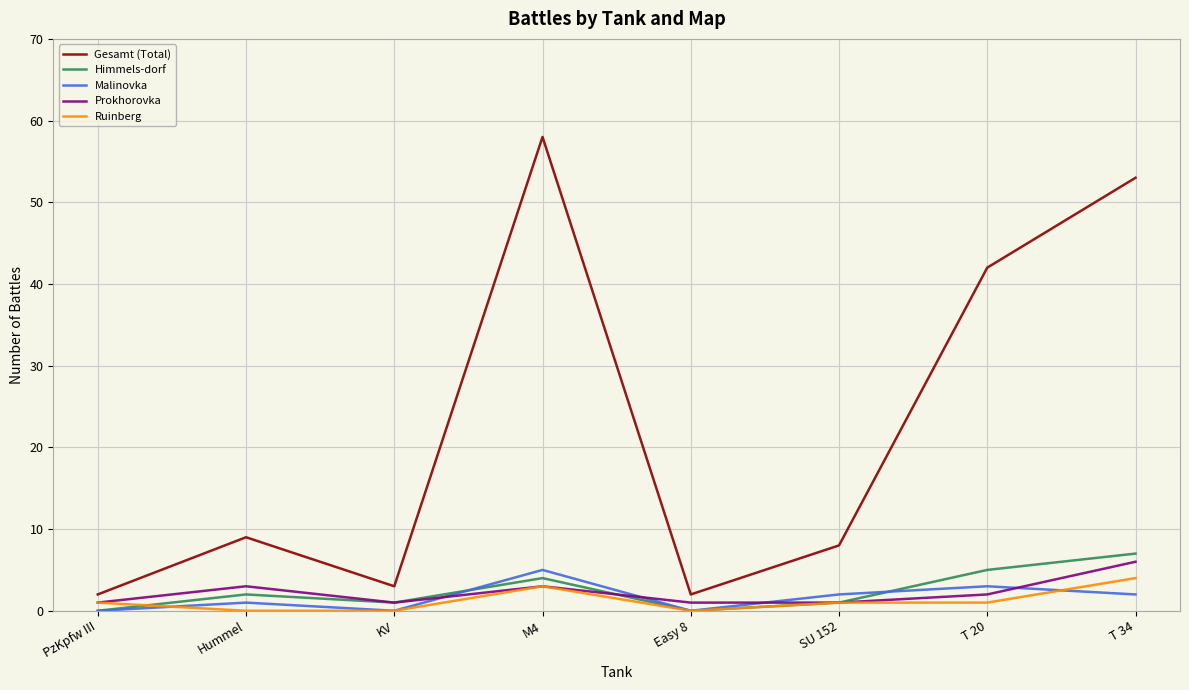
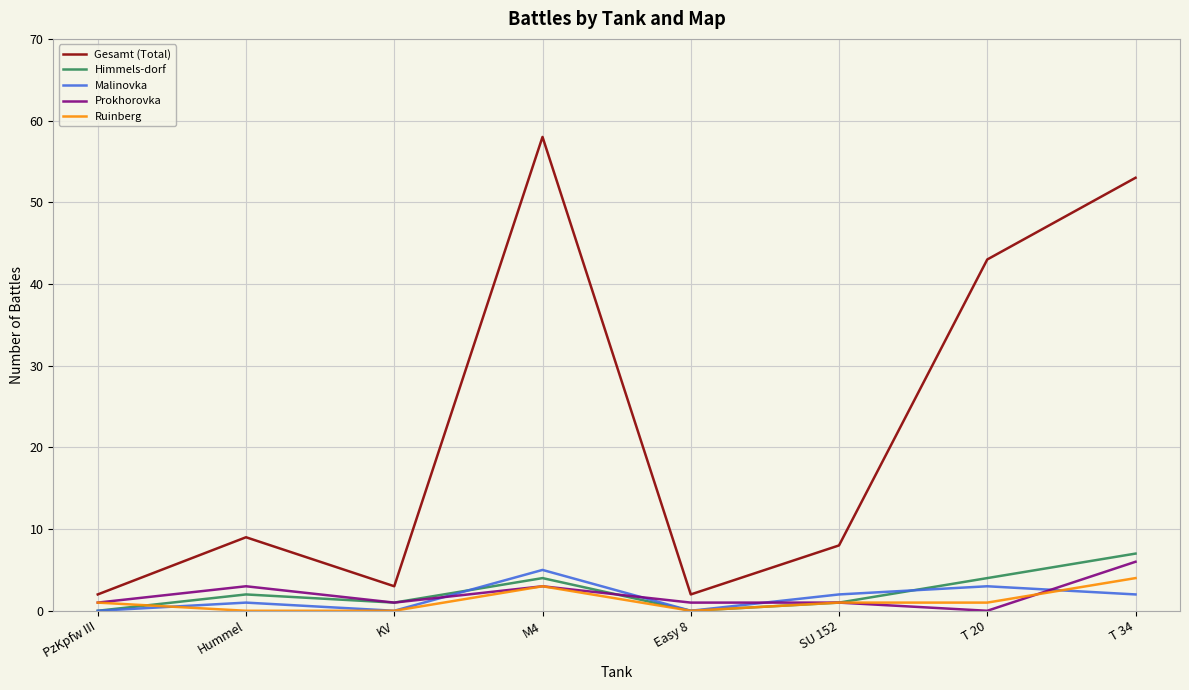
  {
    "Gesamt (Total)": {
      "PzKpfw III": 2,
      "Hummel": 9,
      "KV": 3,
      "M4": 58,
      "Easy 8": 2,
      "SU 152": 8,
-     "T 20": 42,
+     "T 20": 43,
      "T 34": 53
    },
    "Himmels-dorf": {
      "Hummel": 2,
      "M4": 4,
-     "T 20": 5,
+     "T 20": 4,
      "T 34": 7
    },
    "Malinovka": {
      "Hummel": 1,
      "M4": 5,
      "SU 152": 2,
      "T 20": 3,
      "T 34": 2
    },
    "Prokhorovka": {
      "Hummel": 3,
      "Easy 8": 1,
-     "T 20": 2,
+     "T 20": 0,
      "T 34": 6
    },
    "Ruinberg": {
      "Hummel": 0,
      "T 20": 1,
      "T 34": 4
    }
  }
